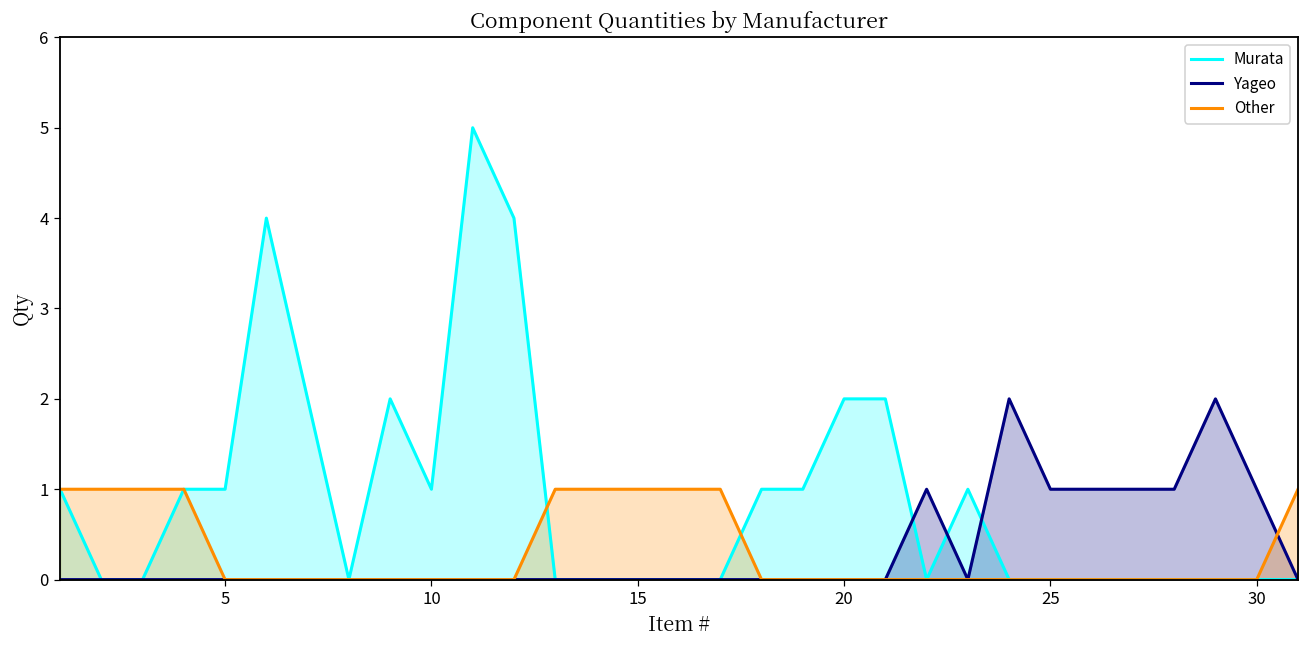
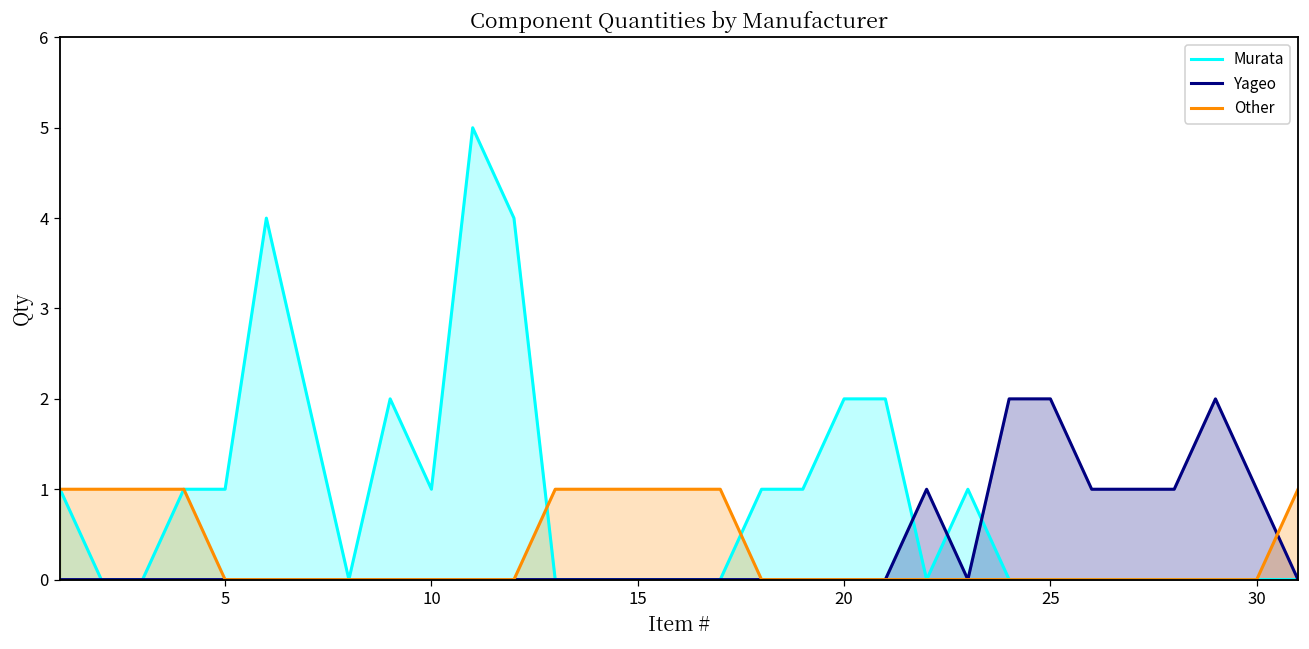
  {
    "Murata": {
      "5": 1,
      "10": 1,
      "20": 2
    },
    "Yageo": {
-     "25": 1,
+     "25": 2,
      "30": 1
    },
    "Other": {
      "15": 1
    }
  }
